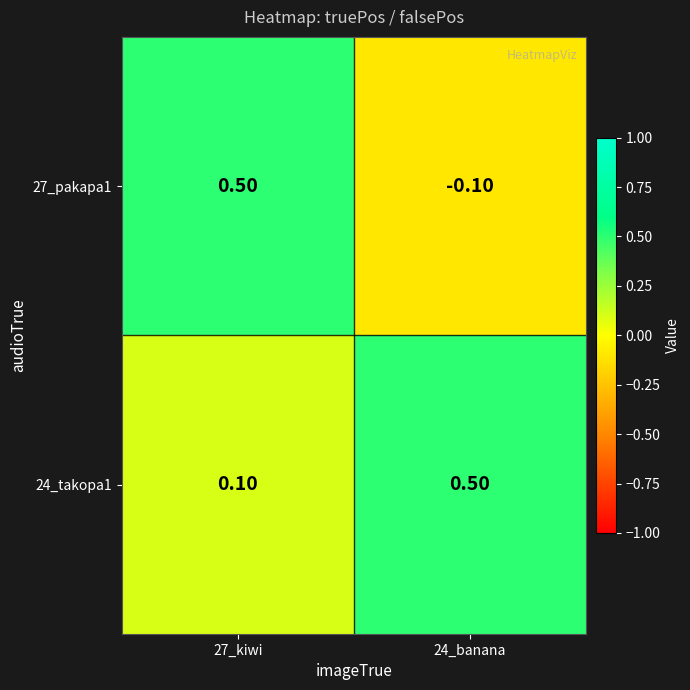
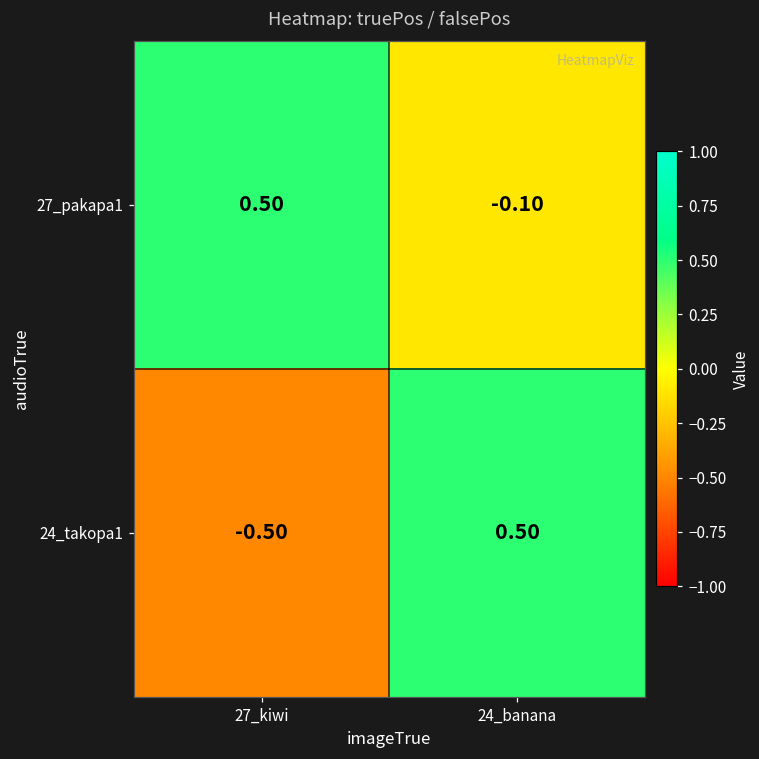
  {
    "27_pakapa1": {
      "27_kiwi": 0.50
    },
    "24_takopa1": {
-     "27_kiwi": 0.10,
+     "27_kiwi": -0.50,
      "24_banana": 0.50
    }
  }
